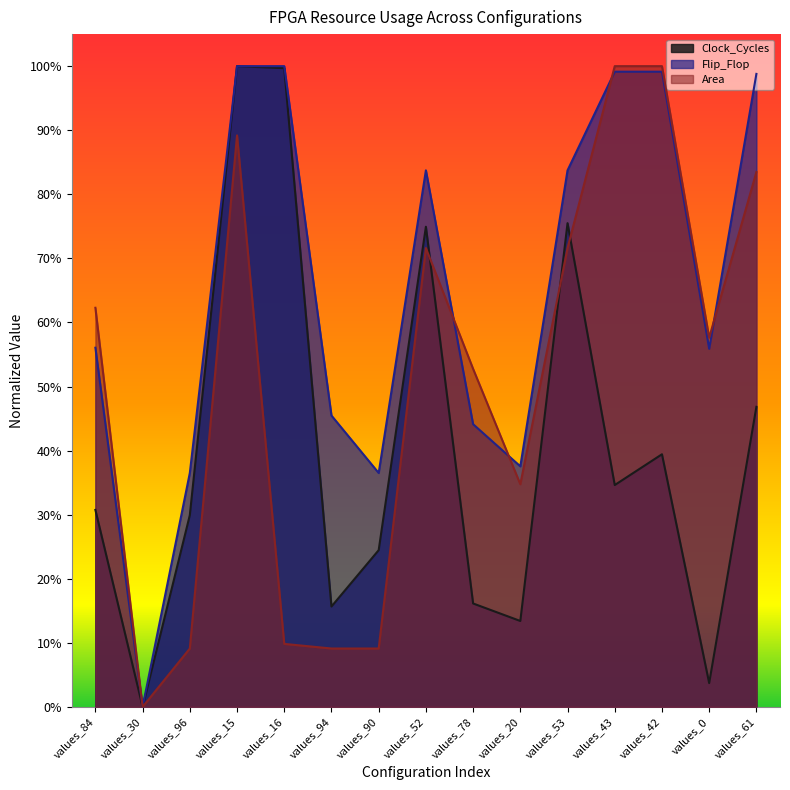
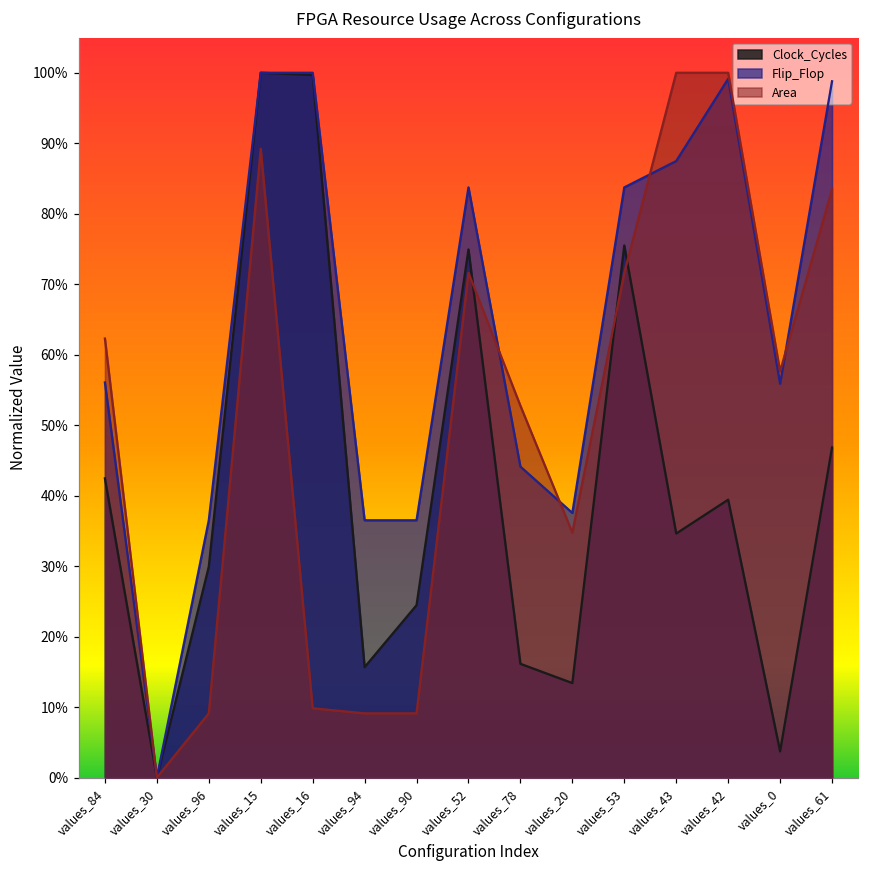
  {
    "Clock_Cycles": {
-     "values_84": "31%",
+     "values_84": "42%",
      "values_96": "30%",
      "values_94": "16%",
      "values_90": "24%",
      "values_52": "75%",
      "values_78": "16%",
      "values_20": "13%",
      "values_53": "75%",
      "values_43": "35%",
      "values_42": "39%",
      "values_0": "4%",
      "values_61": "47%"
    },
    "Flip_Flop": {
      "values_84": "56%",
      "values_96": "37%",
-     "values_94": "45%",
+     "values_94": "37%",
      "values_90": "37%",
      "values_52": "84%",
      "values_78": "44%",
      "values_20": "38%",
      "values_53": "84%",
-     "values_43": "99%",
+     "values_43": "87%",
      "values_42": "99%",
      "values_0": "56%"
    },
    "Area": {
      "values_84": "62%",
      "values_96": "9%",
      "values_15": "89%",
      "values_16": "10%",
      "values_94": "9%",
      "values_90": "9%",
      "values_52": "72%",
      "values_78": "53%",
      "values_20": "35%",
      "values_53": "72%",
      "values_43": "100%",
      "values_42": "100%",
      "values_0": "58%",
      "values_61": "83%"
    }
  }
